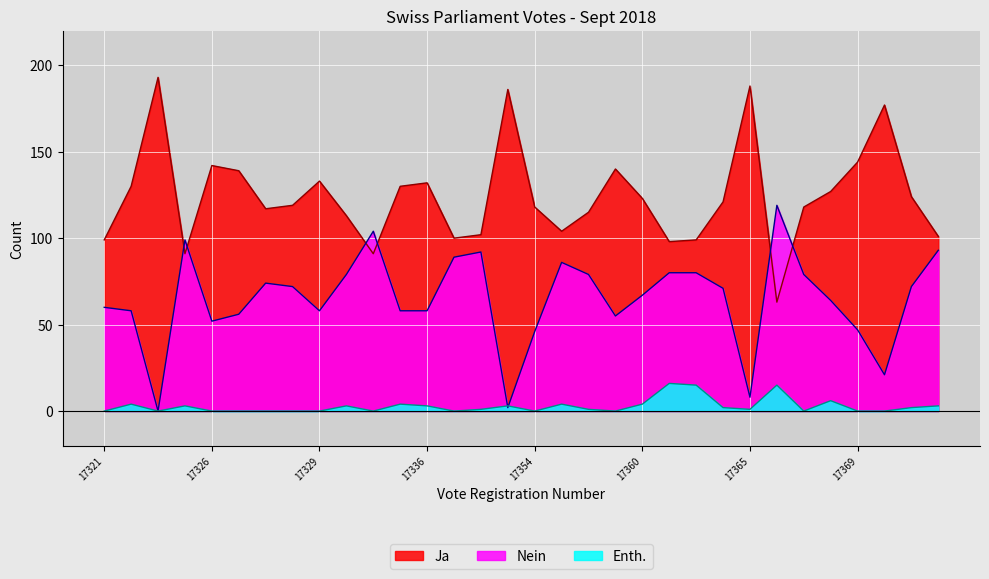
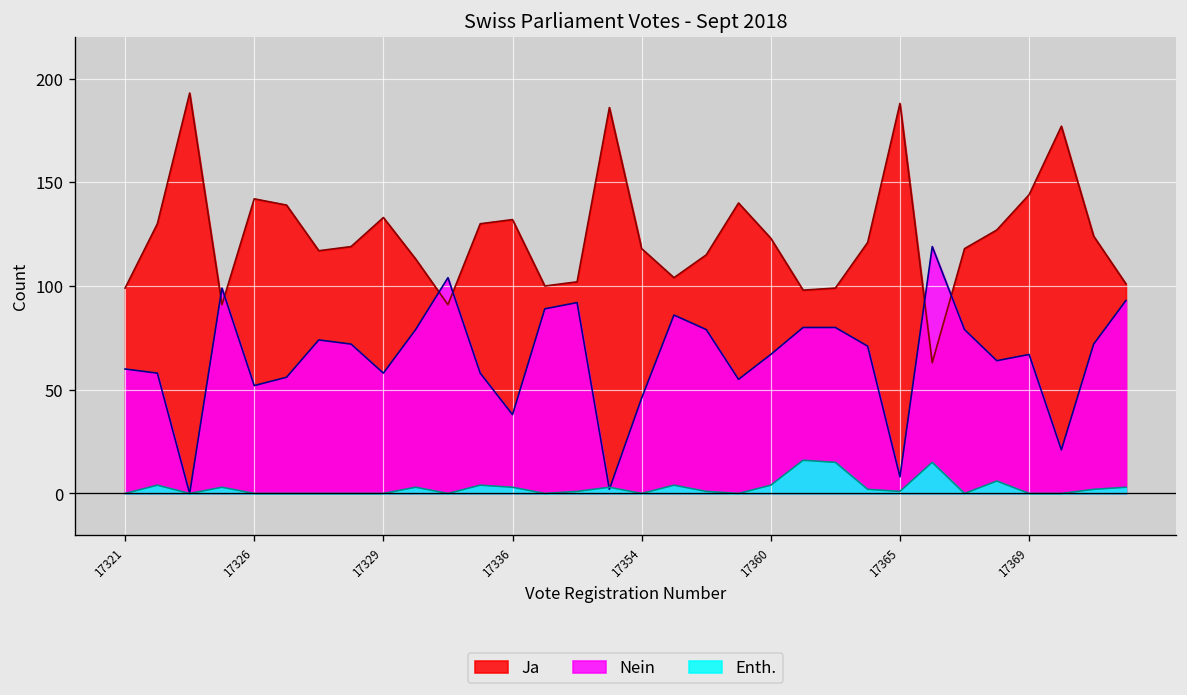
  {
    "Ja": {
      "17321": 99,
      "17326": 142,
      "17329": 133,
      "17336": 132,
      "17354": 118,
      "17360": 123,
      "17365": 188,
      "17369": 144
    },
    "Nein": {
      "17321": 60,
      "17326": 52,
      "17329": 58,
-     "17336": 58,
+     "17336": 38,
      "17354": 46,
      "17360": 67,
      "17365": 8,
-     "17369": 47
+     "17369": 67
    },
    "Enth.": {
      "17321": 0,
      "17326": 0,
      "17329": 0,
      "17336": 3,
      "17354": 0,
      "17360": 4,
      "17365": 1,
      "17369": 0
    }
  }
